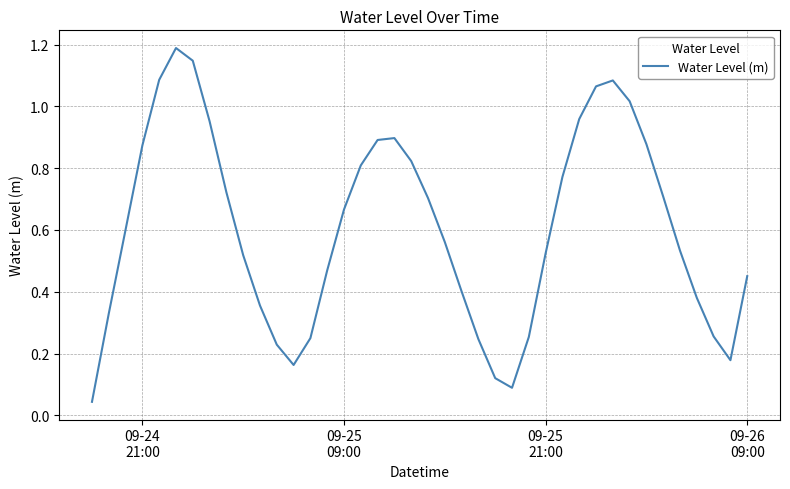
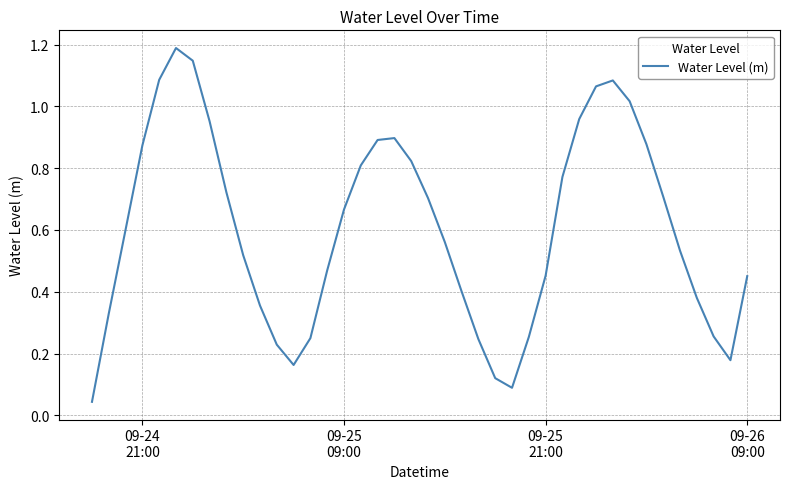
  {
    "09-24 21:00": 0.87,
    "09-25 09:00": 0.67,
-   "09-25 21:00": 0.52,
+   "09-25 21:00": 0.45,
    "09-26 09:00": 0.45
  }
